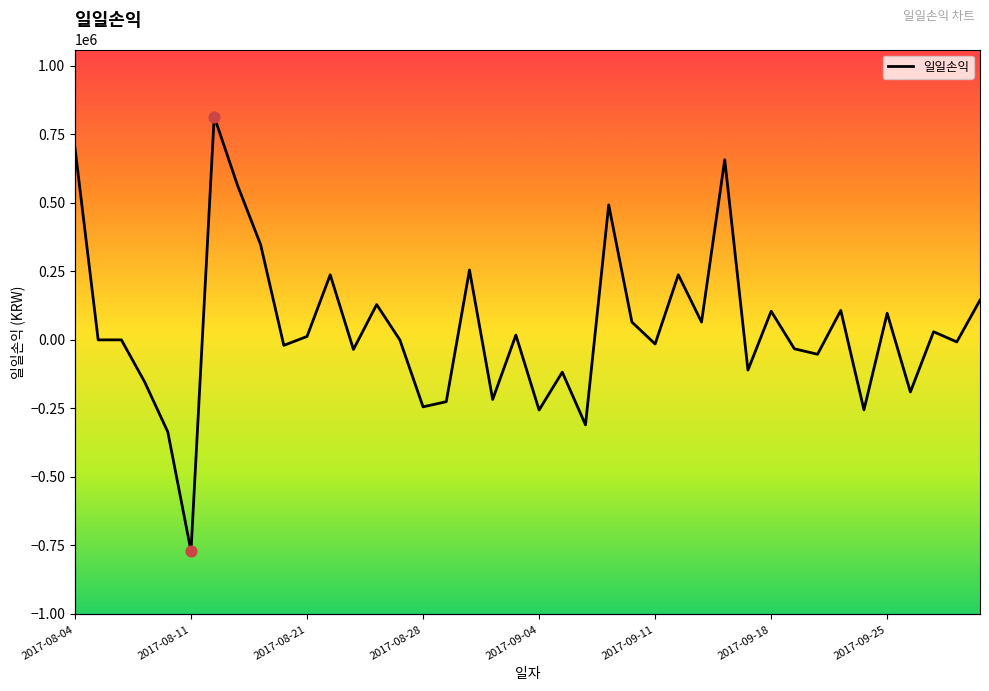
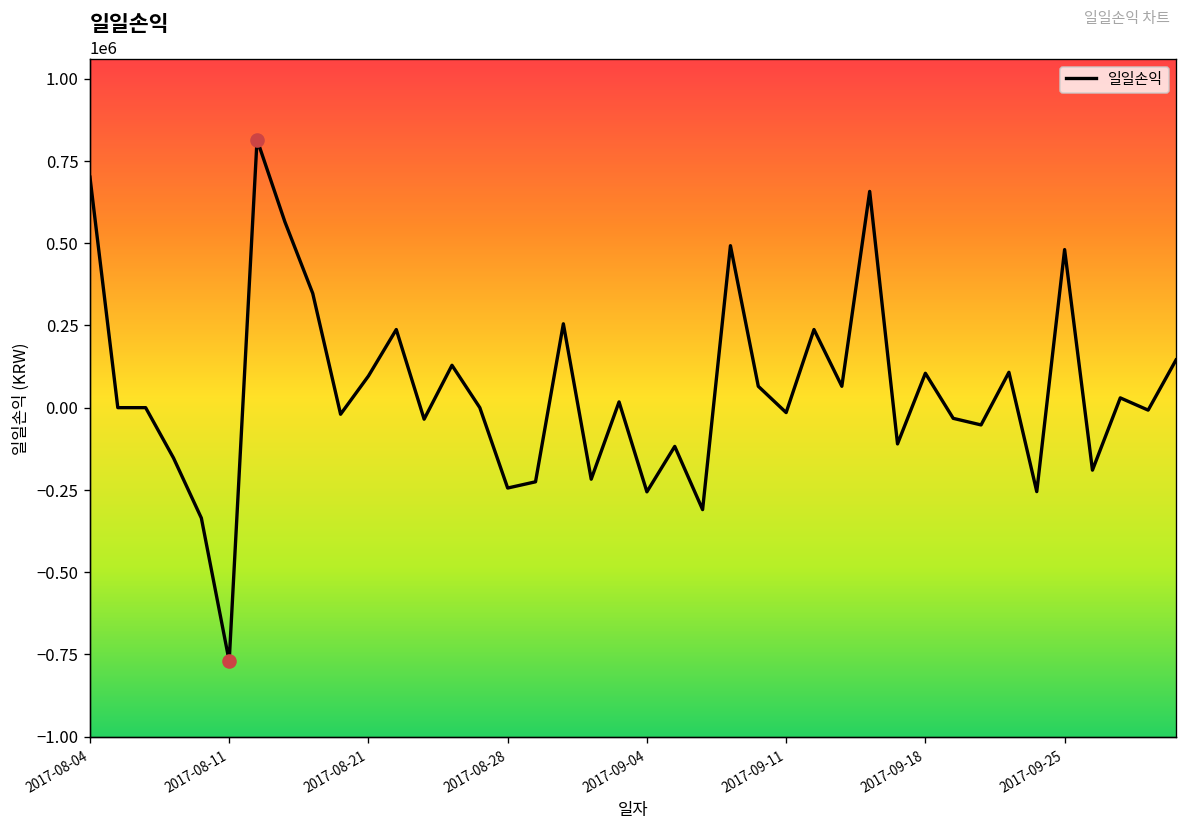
  {
    "일일손익": {
      "2017-08-04": 700000,
-     "2017-08-21": 10000,
+     "2017-08-21": 100000,
      "2017-08-28": -240000,
      "2017-09-04": -260000,
      "2017-09-11": -20000,
      "2017-09-18": 100000,
-     "2017-09-25": 100000
+     "2017-09-25": 480000
    }
  }
